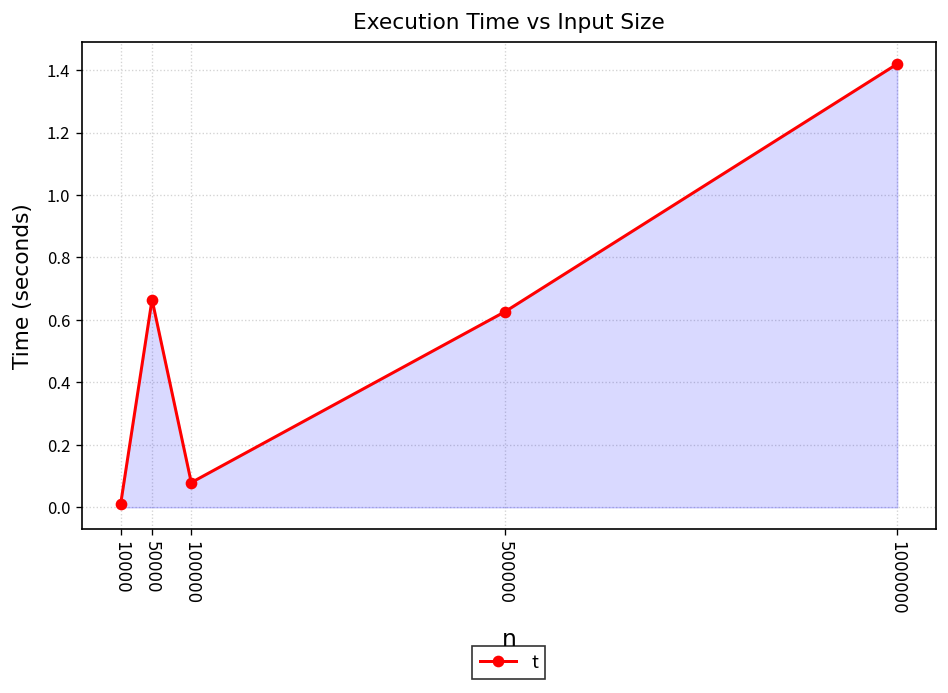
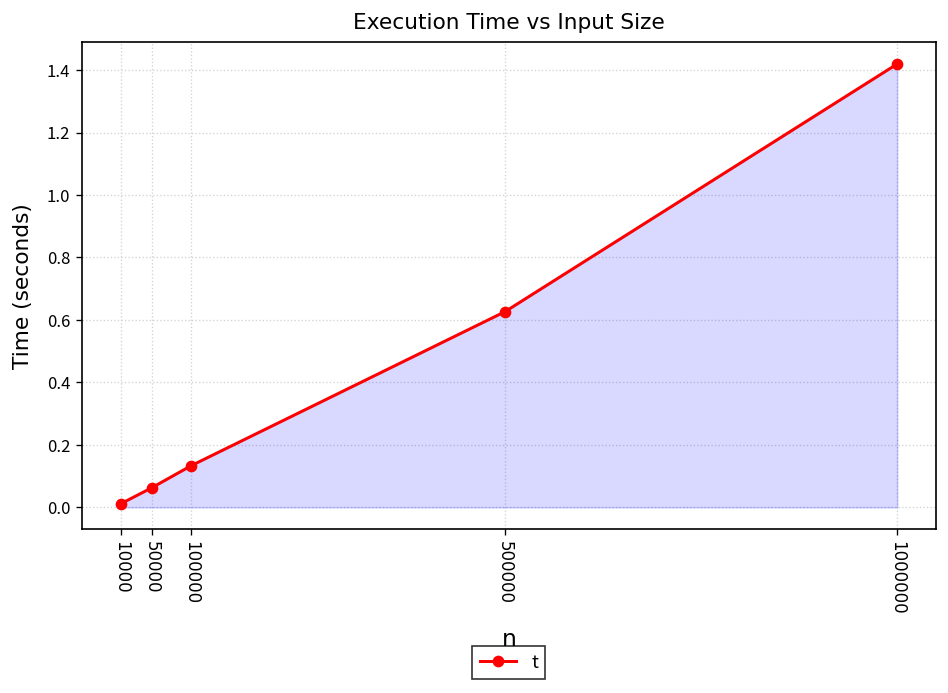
  {
    "10000": 0.01,
-   "50000": 0.67,
-   "100000": 0.08,
+   "50000": 0.06,
+   "100000": 0.13,
    "500000": 0.63,
    "1000000": 1.42
  }
